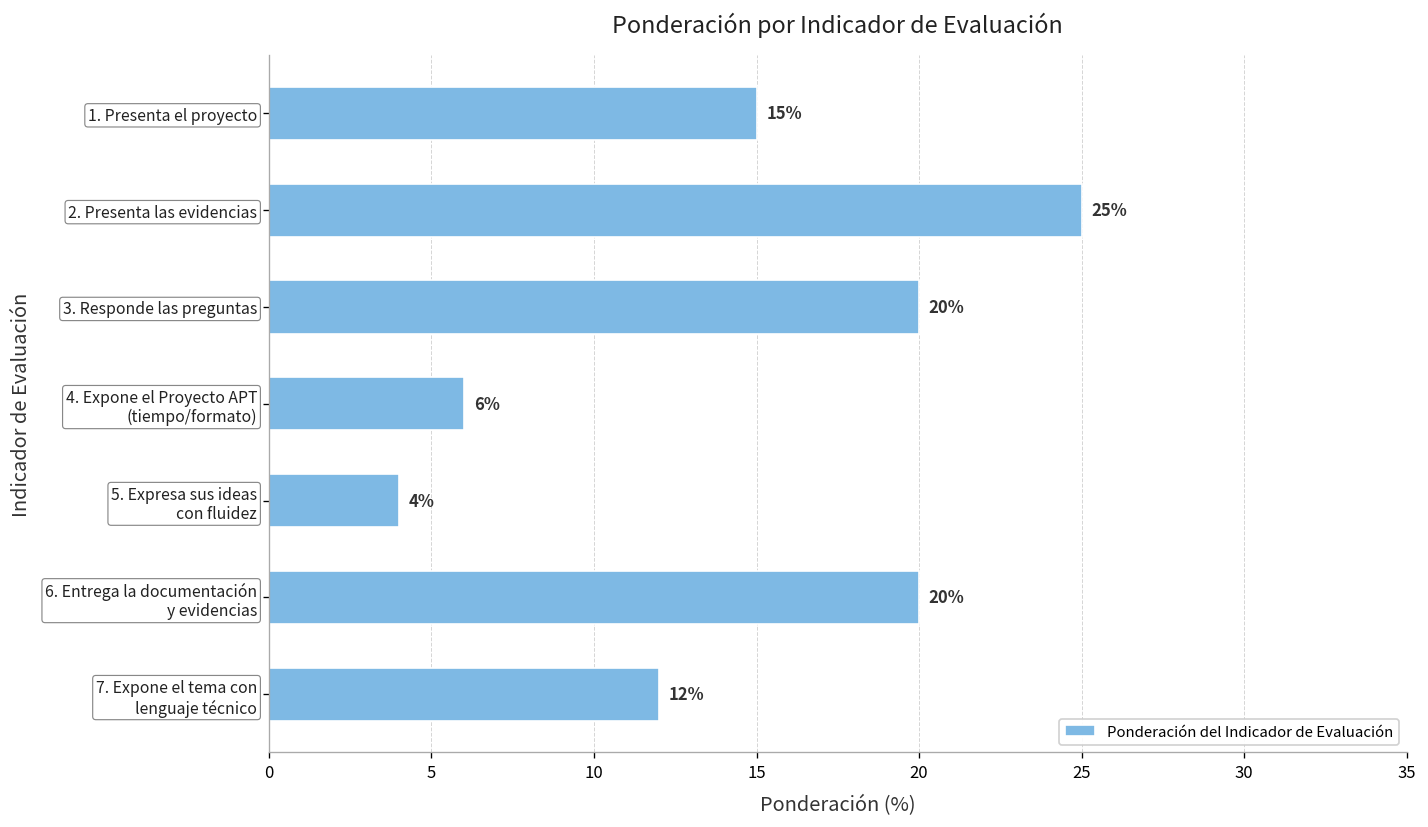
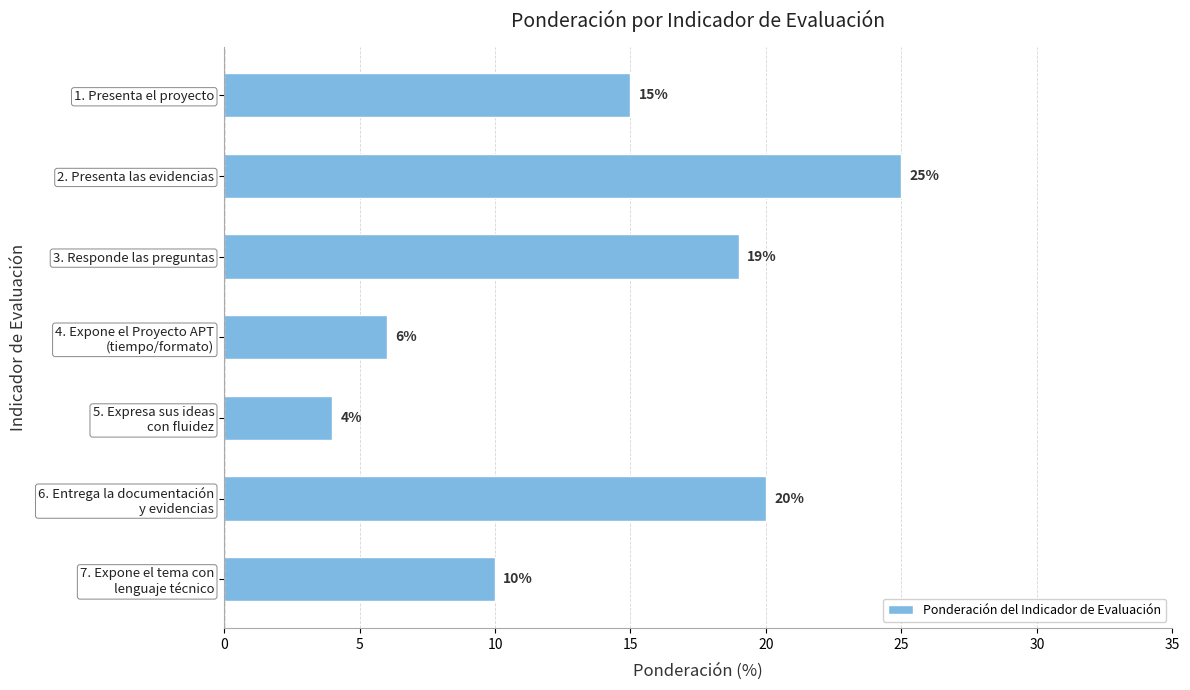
  {
    "1. Presenta el proyecto": "15%",
    "2. Presenta las evidencias": "25%",
-   "3. Responde las preguntas": "20%",
+   "3. Responde las preguntas": "19%",
    "4. Expone el Proyecto APT (tiempo/formato)": "6%",
    "5. Expresa sus ideas con fluidez": "4%",
    "6. Entrega la documentación y evidencias": "20%",
-   "7. Expone el tema con lenguaje técnico": "12%"
+   "7. Expone el tema con lenguaje técnico": "10%"
  }
